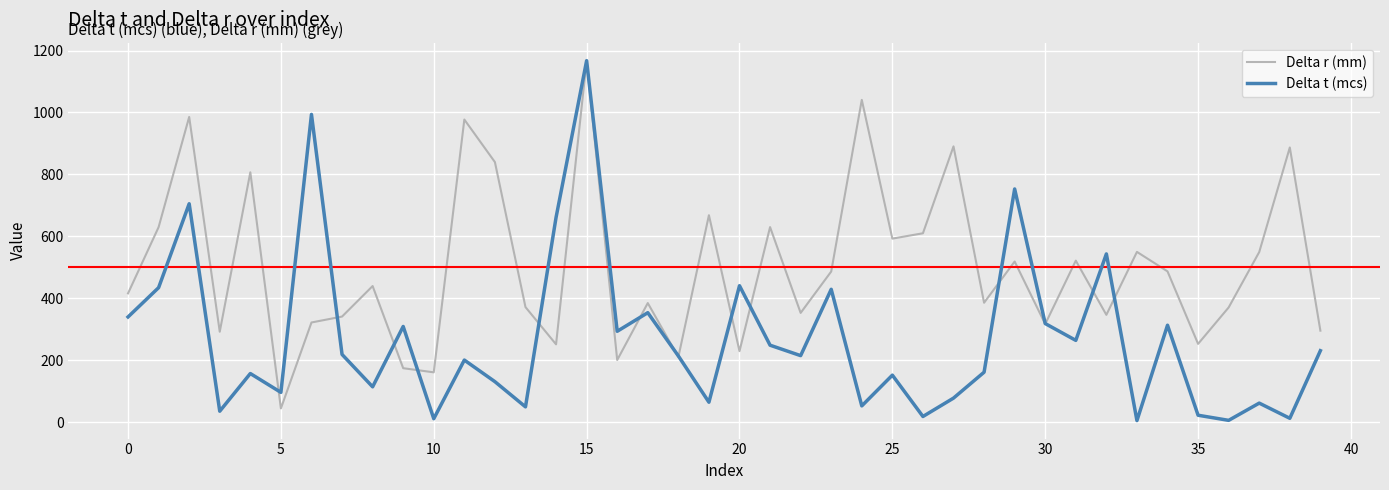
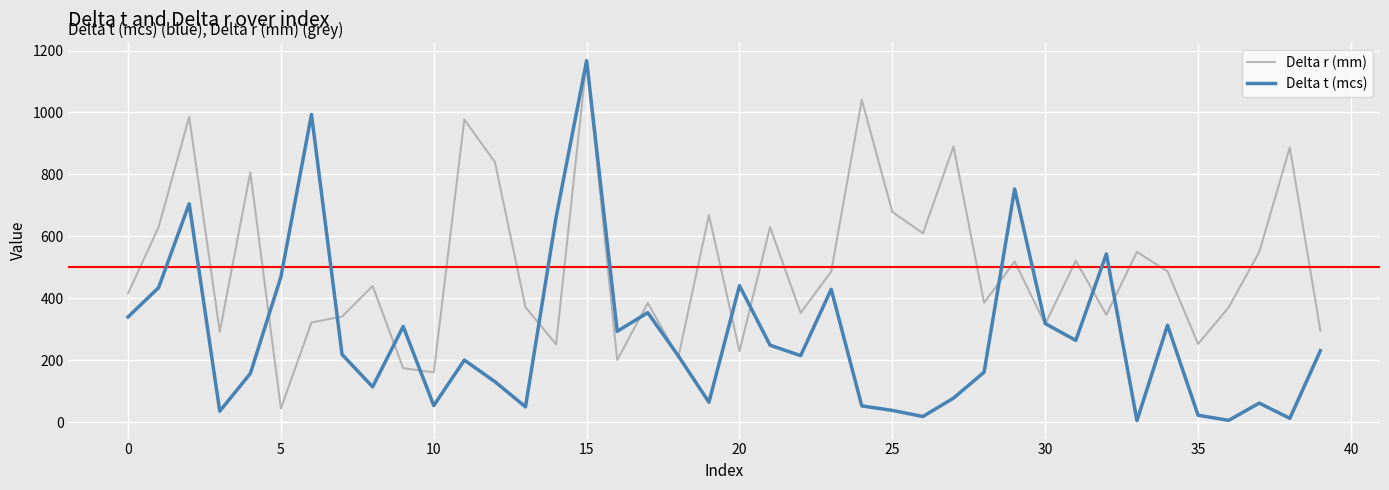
  {
    "Delta r (mm)": {
      "0": 420,
      "5": 40,
      "10": 160,
      "20": 230,
-     "25": 590,
+     "25": 680,
      "35": 250
    },
    "Delta t (mcs)": {
      "0": 340,
-     "5": 100,
-     "10": 10,
+     "5": 470,
+     "10": 50,
      "20": 440,
-     "25": 150,
+     "25": 40,
      "35": 20
    }
  }
